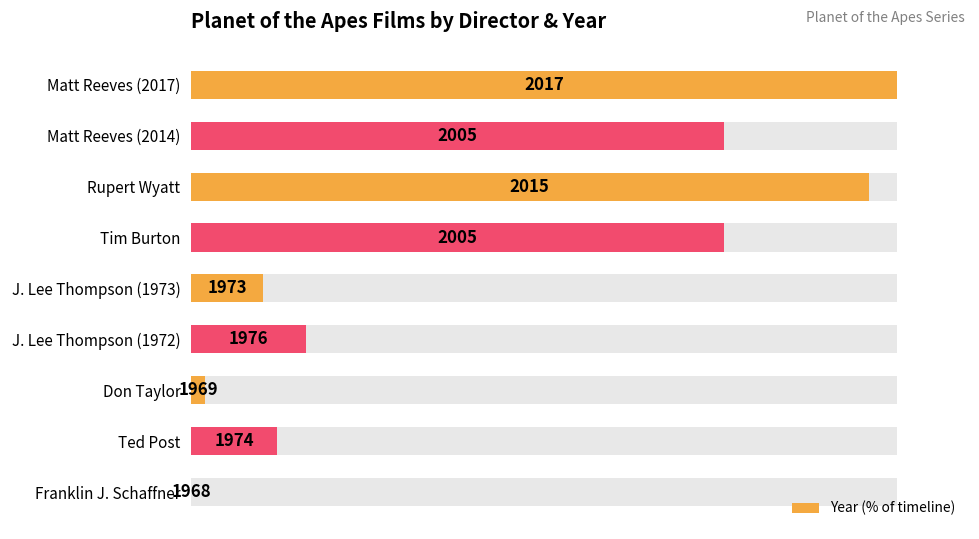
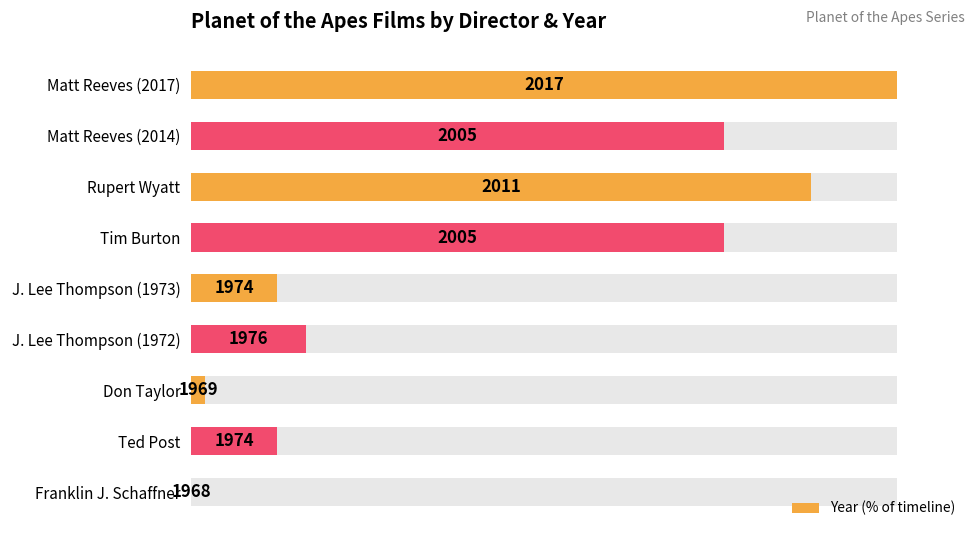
  {
    "Year (% of timeline)": {
-     "Rupert Wyatt": 2015,
-     "J. Lee Thompson (1973)": 1973
+     "Rupert Wyatt": 2011,
+     "J. Lee Thompson (1973)": 1974
    }
  }
